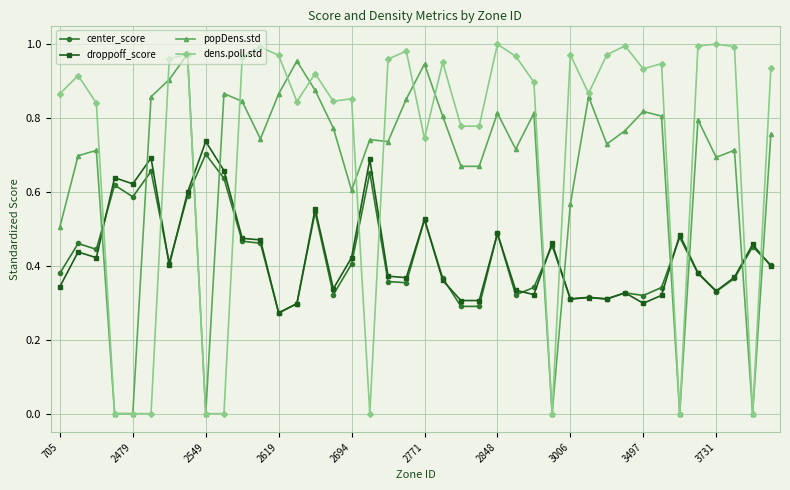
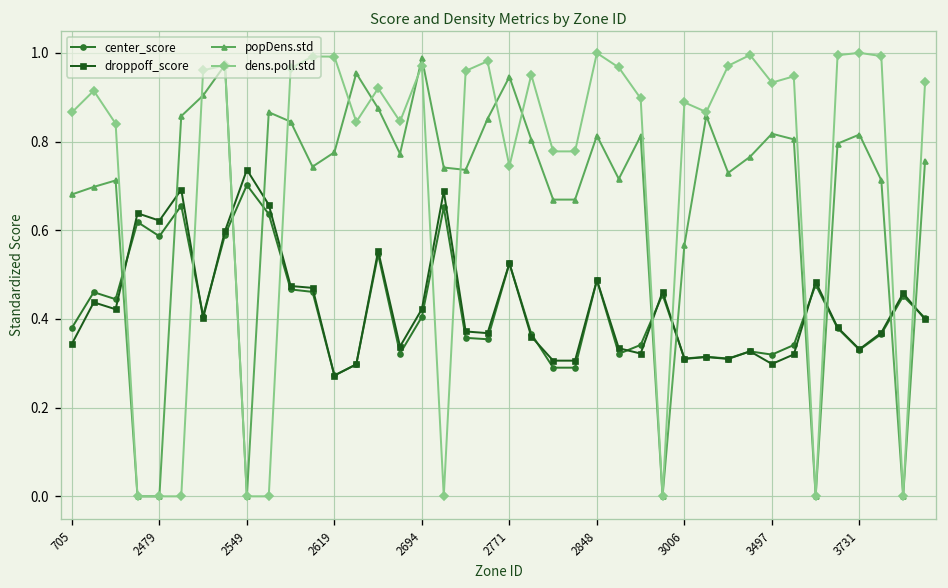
  {
    "popDens.std": {
-     "705": 0.51,
-     "2619": 0.87,
-     "2694": 0.60,
+     "705": 0.68,
+     "2619": 0.78,
+     "2694": 0.99,
      "2771": 0.95,
      "2848": 0.81,
      "3006": 0.57,
      "3497": 0.82,
-     "3731": 0.69
+     "3731": 0.82
    },
    "dens.poll.std": {
      "705": 0.87,
-     "2619": 0.97,
-     "2694": 0.85,
+     "2619": 0.99,
+     "2694": 0.97,
      "2771": 0.74,
      "2848": 1.00,
-     "3006": 0.97,
+     "3006": 0.89,
      "3497": 0.93,
      "3731": 1.00
    }
  }
